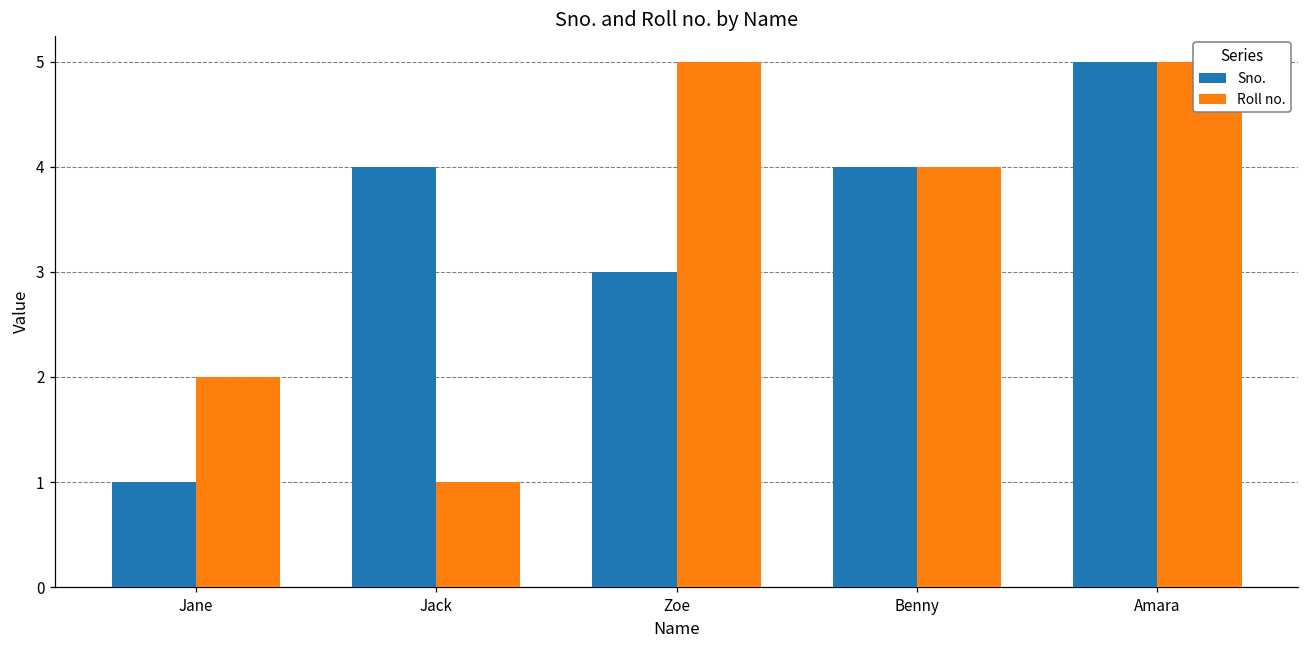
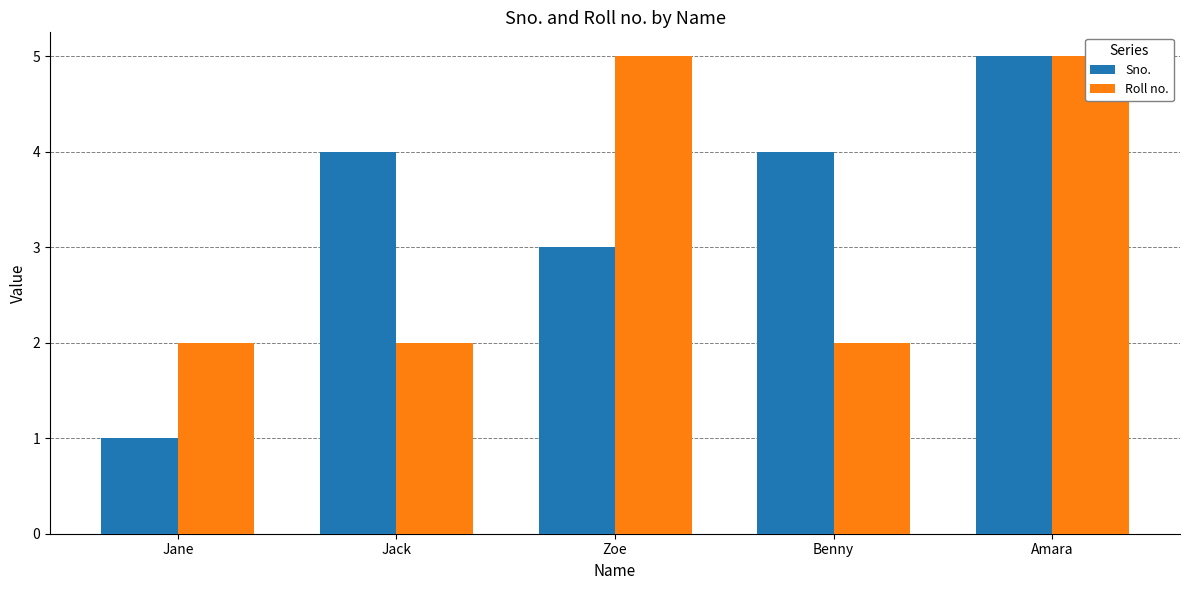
  {
    "Sno.": {
      "Jane": 1,
      "Jack": 4,
      "Zoe": 3,
      "Benny": 4,
      "Amara": 5
    },
    "Roll no.": {
      "Jane": 2,
-     "Jack": 1,
+     "Jack": 2,
      "Zoe": 5,
-     "Benny": 4
+     "Benny": 2
    }
  }
